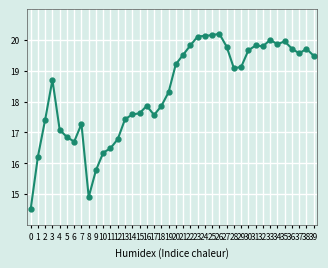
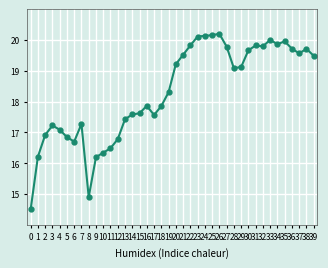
  {
    "0": 14.5,
    "1": 16.2,
-   "2": 17.4,
-   "3": 18.7,
+   "2": 16.9,
+   "3": 17.2,
    "4": 17.1,
    "5": 16.8,
    "6": 16.7,
    "7": 17.3,
    "8": 14.9,
-   "9": 15.8
+   "9": 16.2
  }
